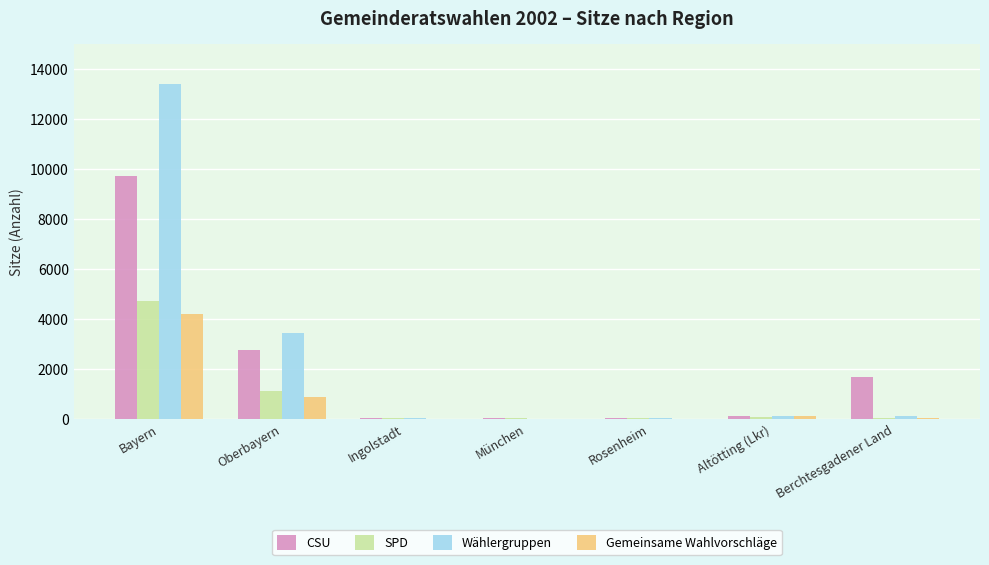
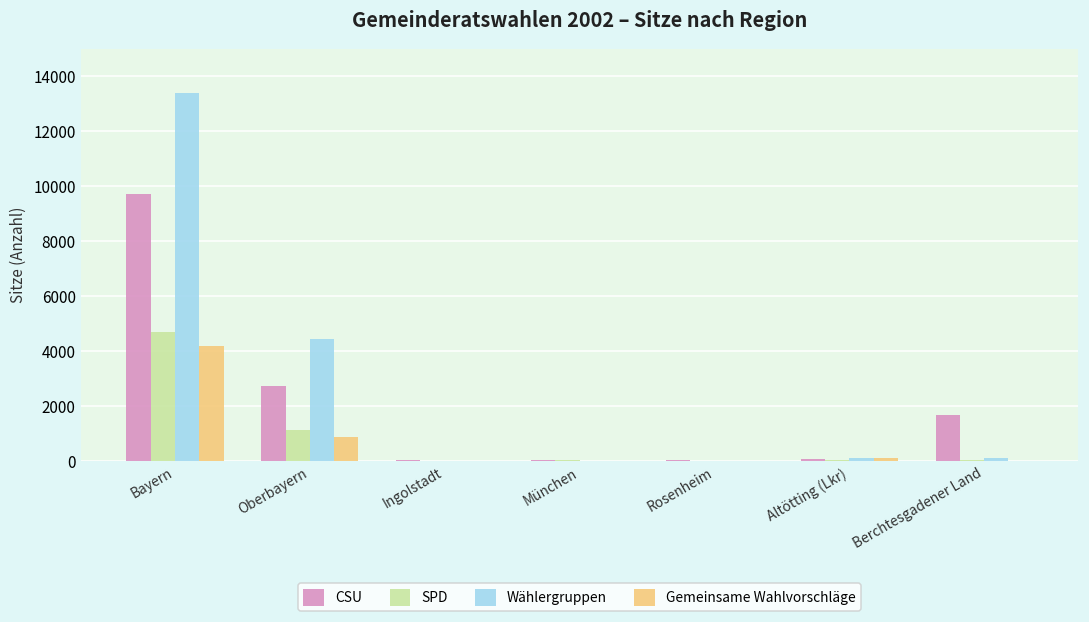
  {
    "CSU": {
      "Bayern": 9700,
      "Oberbayern": 2700,
      "Berchtesgadener Land": 1700
    },
    "SPD": {
      "Bayern": 4700,
      "Oberbayern": 1100
    },
    "Wählergruppen": {
      "Bayern": 13400,
-     "Oberbayern": 3400,
+     "Oberbayern": 4400,
      "Altötting (Lkr)": 100
    },
    "Gemeinsame Wahlvorschläge": {
      "Bayern": 4200,
      "Oberbayern": 900,
      "Ingolstadt": 0,
      "München": 0,
      "Rosenheim": 0,
      "Altötting (Lkr)": 100
    }
  }
